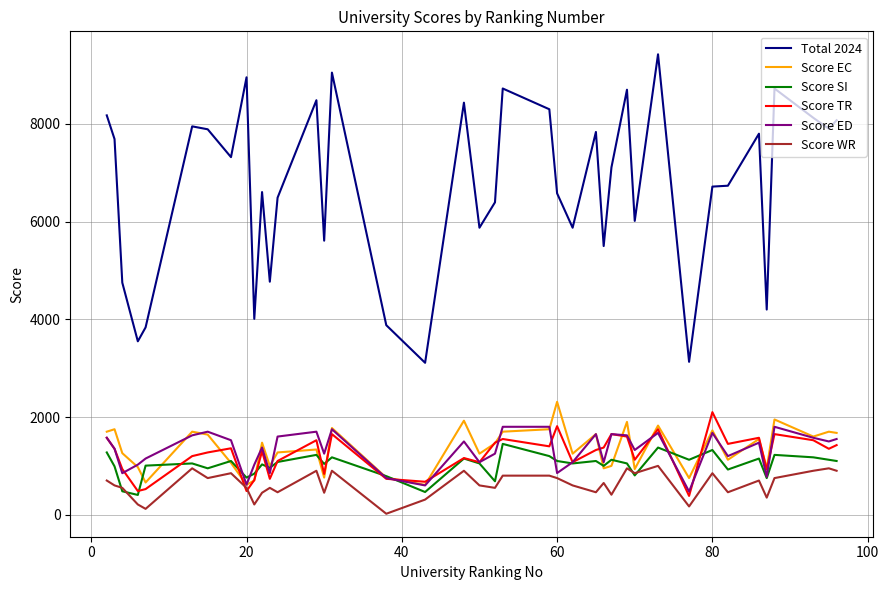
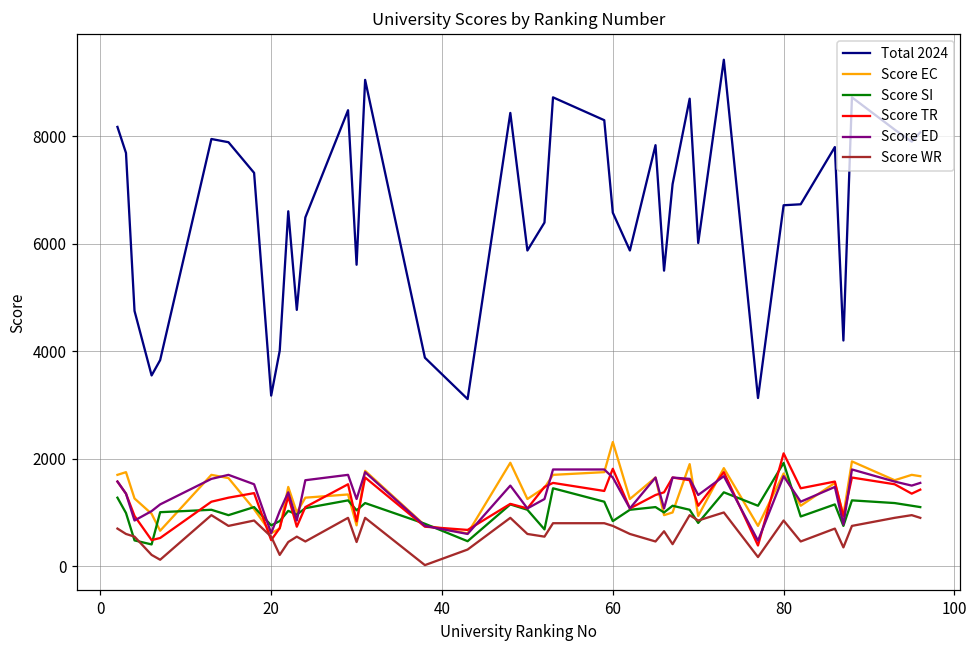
  {
    "Total 2024": {
-     "20": 9000,
+     "20": 3200,
      "60": 6600,
      "80": 6700
    },
    "Score EC": {
      "60": 2300
    },
    "Score SI": {
      "20": 800,
-     "60": 1100,
-     "80": 1300
+     "60": 800,
+     "80": 1900
    },
    "Score TR": {
      "20": 500,
      "60": 1800,
      "80": 2100
    },
    "Score ED": {
-     "60": 900
+     "60": 1700
    },
    "Score WR": {
      "20": 600,
      "60": 800,
      "80": 900
    }
  }
